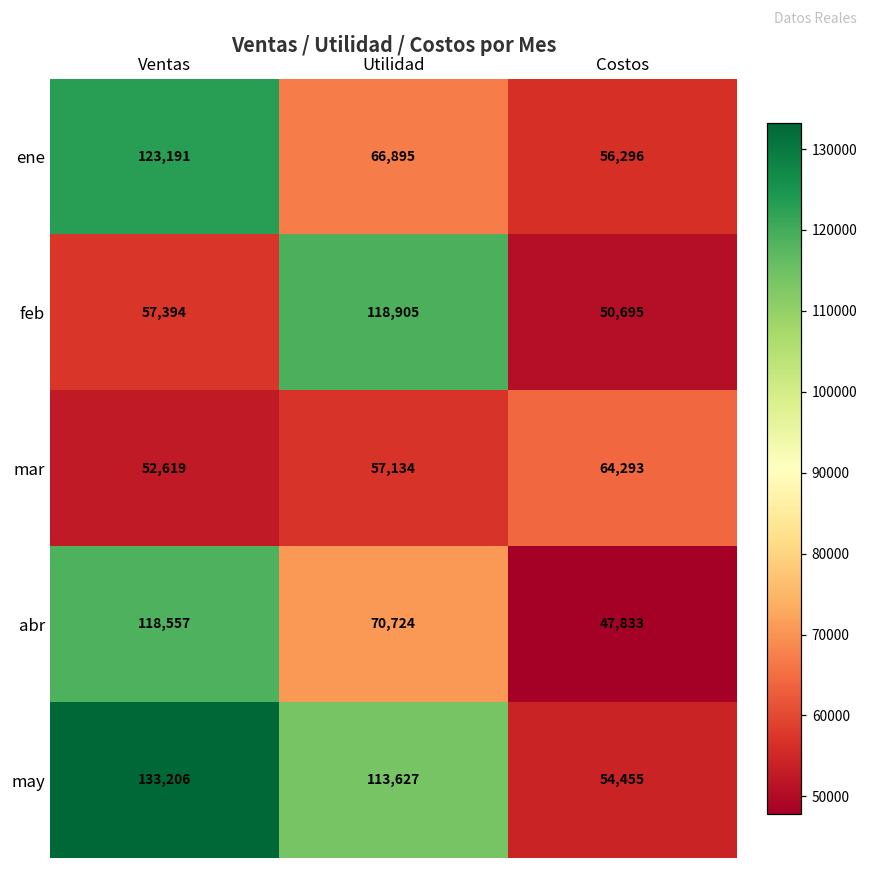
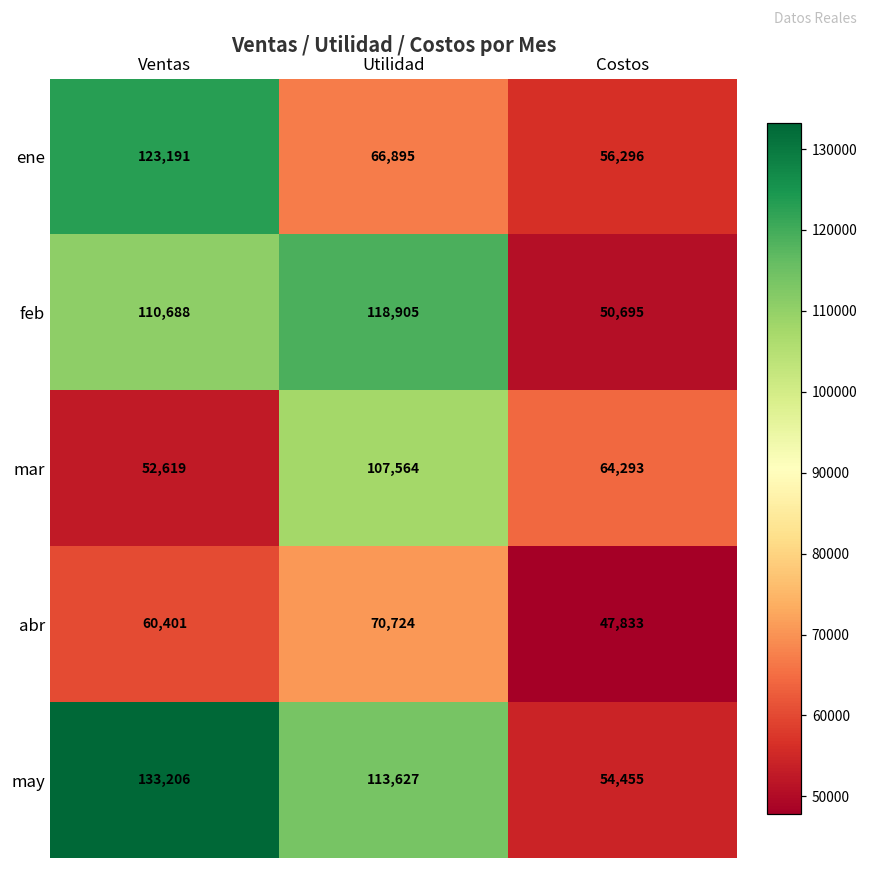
  {
    "ene": {
      "Ventas": "123,191",
      "Utilidad": "66,895",
      "Costos": "56,296"
    },
    "feb": {
-     "Ventas": "57,394",
+     "Ventas": "110,688",
      "Utilidad": "118,905",
      "Costos": "50,695"
    },
    "mar": {
      "Ventas": "52,619",
-     "Utilidad": "57,134",
+     "Utilidad": "107,564",
      "Costos": "64,293"
    },
    "abr": {
-     "Ventas": "118,557",
+     "Ventas": "60,401",
      "Utilidad": "70,724",
      "Costos": "47,833"
    },
    "may": {
      "Ventas": "133,206",
      "Utilidad": "113,627",
      "Costos": "54,455"
    }
  }
